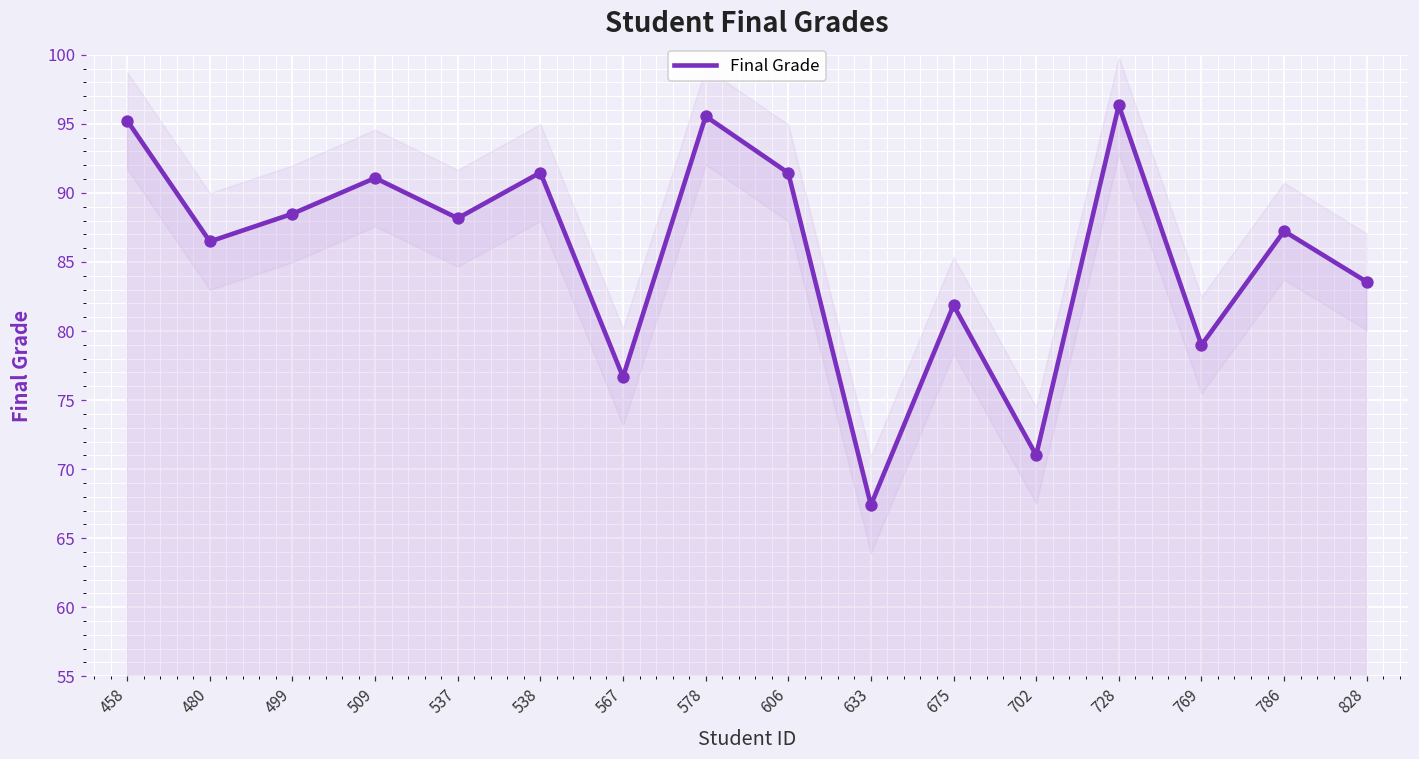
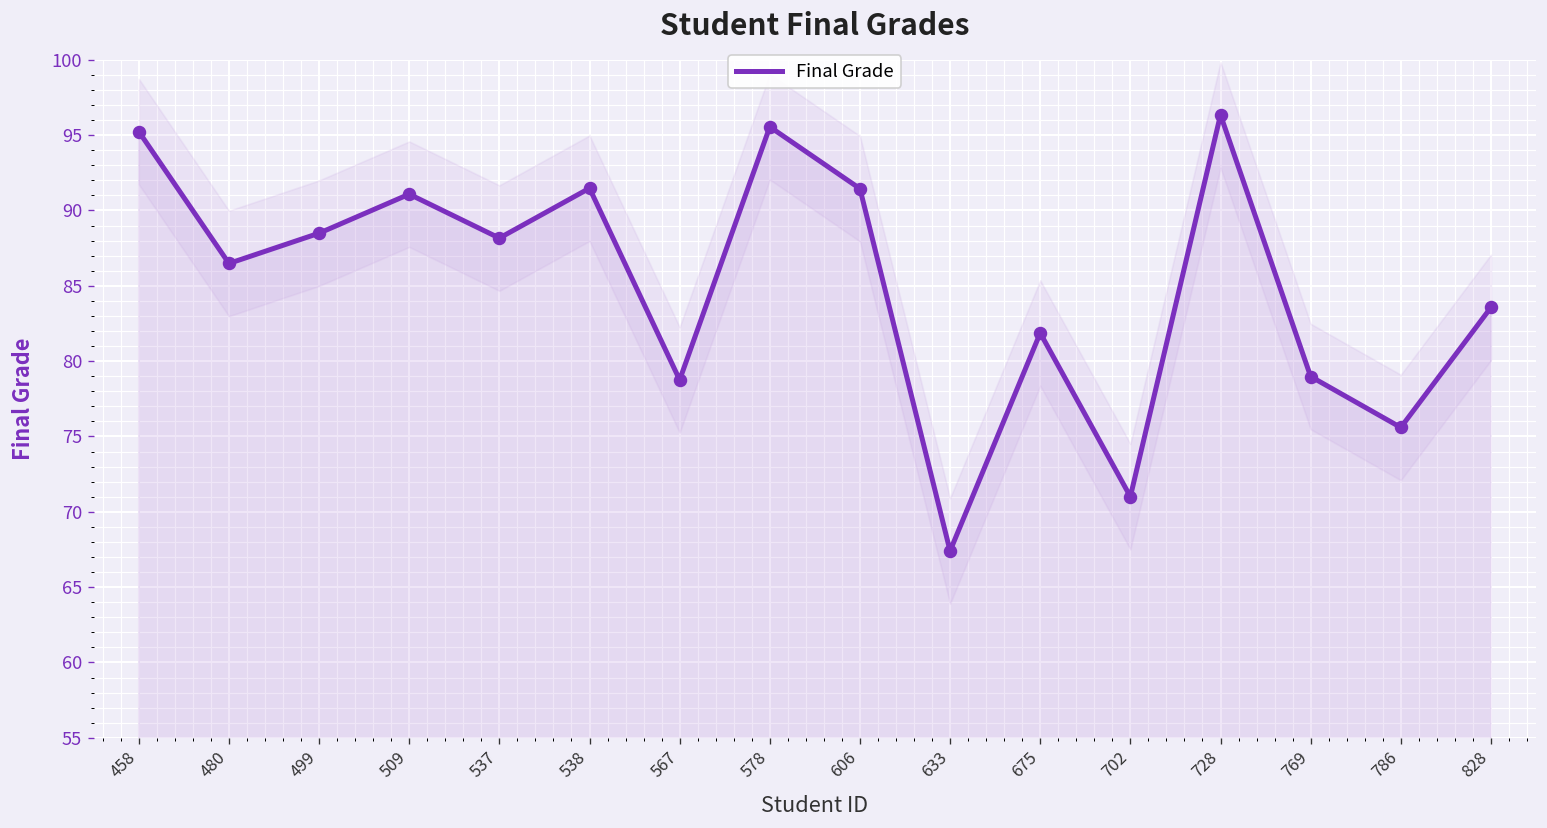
  {
    "Final Grade": {
      "458": 95.2,
      "480": 86.5,
      "499": 88.5,
      "509": 91.1,
      "537": 88.2,
      "538": 91.5,
-     "567": 76.7,
+     "567": 78.8,
      "578": 95.6,
      "606": 91.4,
      "633": 67.4,
      "675": 81.9,
      "702": 71.0,
      "728": 96.3,
      "769": 79.0,
-     "786": 87.2,
+     "786": 75.6,
      "828": 83.6
    }
  }
